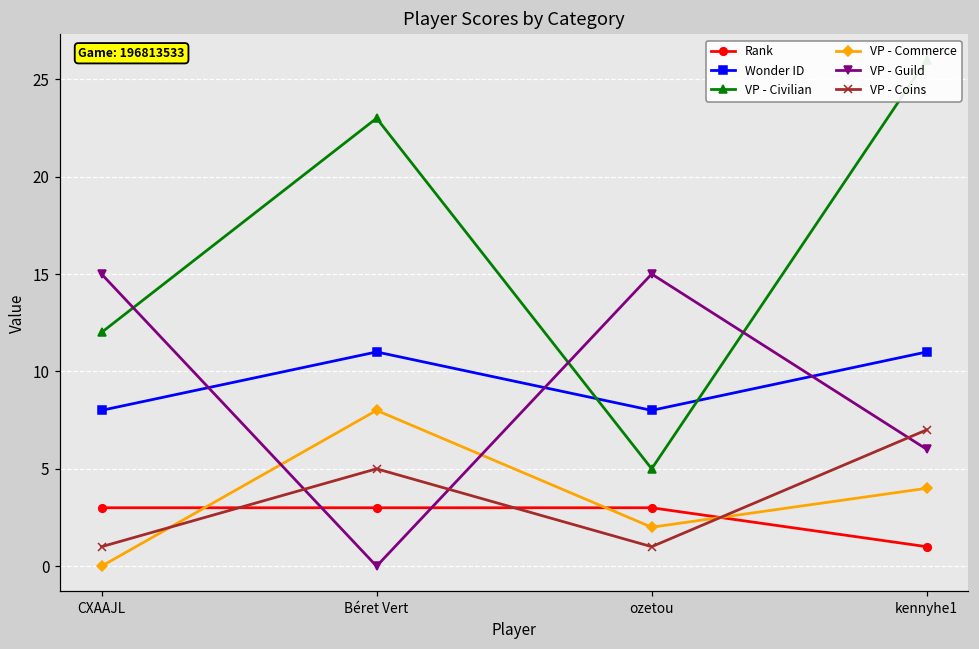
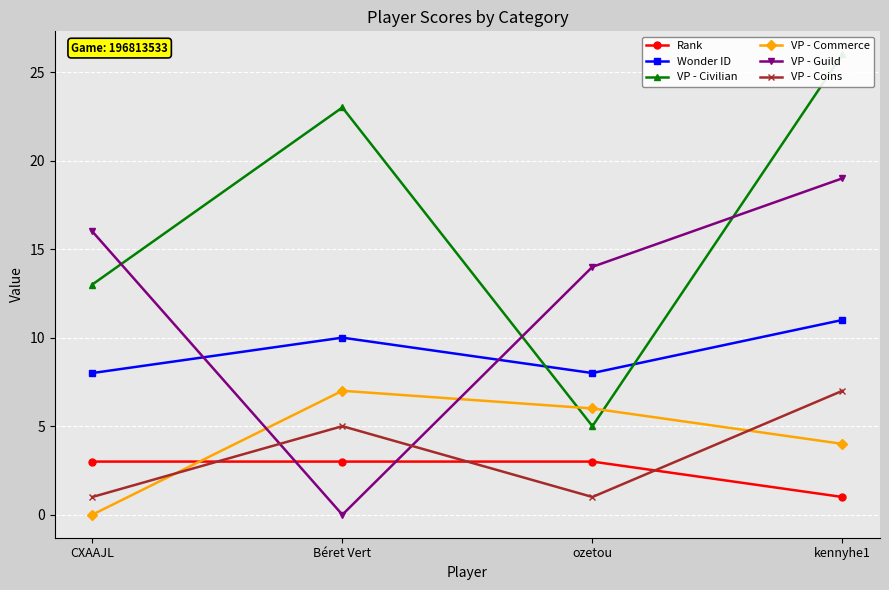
  {
    "Rank": {
      "CXAAJL": 3,
      "Béret Vert": 3,
      "ozetou": 3,
      "kennyhe1": 1
    },
    "Wonder ID": {
      "CXAAJL": 8,
-     "Béret Vert": 11,
+     "Béret Vert": 10,
      "ozetou": 8,
      "kennyhe1": 11
    },
    "VP - Civilian": {
-     "CXAAJL": 12,
+     "CXAAJL": 13,
      "Béret Vert": 23,
      "ozetou": 5
    },
    "VP - Commerce": {
      "CXAAJL": 0,
-     "Béret Vert": 8,
-     "ozetou": 2,
+     "Béret Vert": 7,
+     "ozetou": 6,
      "kennyhe1": 4
    },
    "VP - Guild": {
-     "CXAAJL": 15,
+     "CXAAJL": 16,
      "Béret Vert": 0,
-     "ozetou": 15,
-     "kennyhe1": 6
+     "ozetou": 14,
+     "kennyhe1": 19
    },
    "VP - Coins": {
      "CXAAJL": 1,
      "Béret Vert": 5,
      "ozetou": 1,
      "kennyhe1": 7
    }
  }
